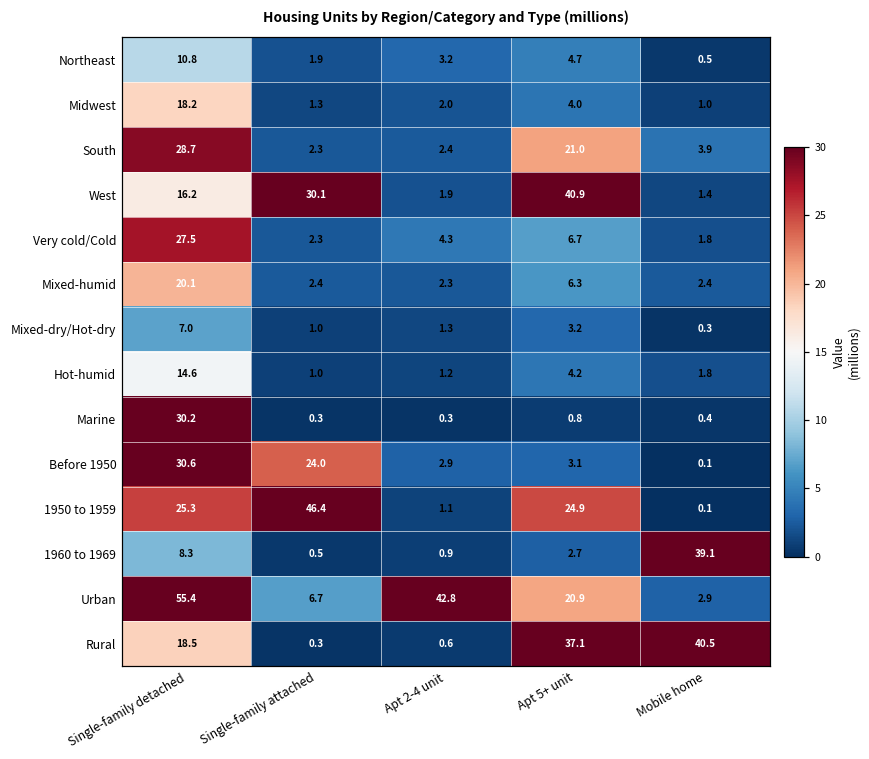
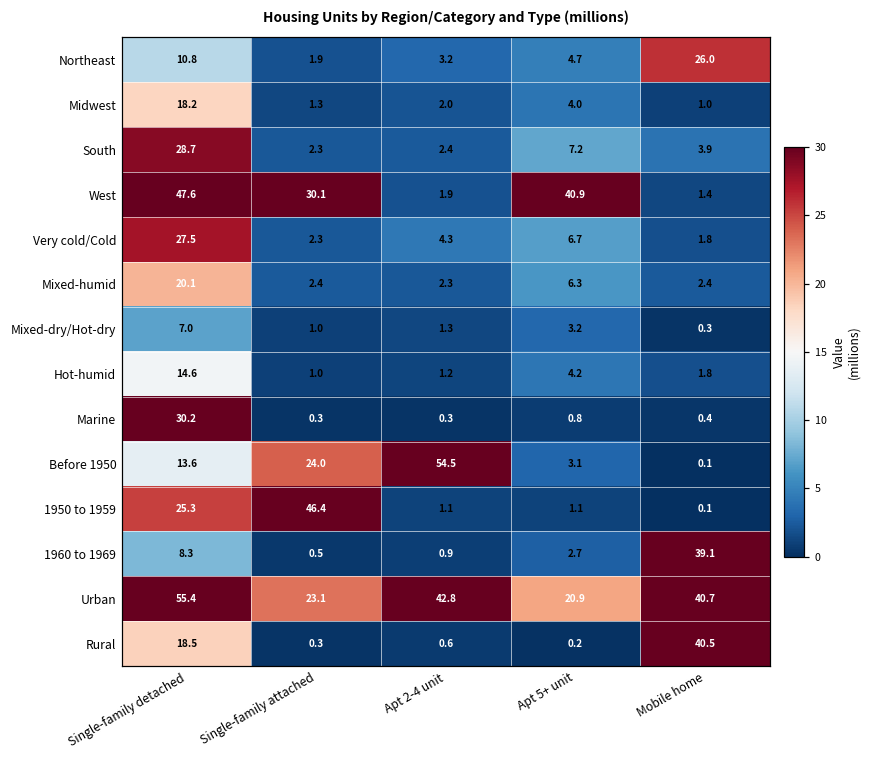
  {
    "Northeast": {
      "Single-family detached": 10.8,
      "Single-family attached": 1.9,
      "Apt 2-4 unit": 3.2,
      "Apt 5+ unit": 4.7,
-     "Mobile home": 0.5
+     "Mobile home": 26.0
    },
    "Midwest": {
      "Single-family detached": 18.2,
      "Single-family attached": 1.3,
      "Apt 2-4 unit": 2.0,
      "Apt 5+ unit": 4.0,
      "Mobile home": 1.0
    },
    "South": {
      "Single-family detached": 28.7,
      "Single-family attached": 2.3,
      "Apt 2-4 unit": 2.4,
-     "Apt 5+ unit": 21.0,
+     "Apt 5+ unit": 7.2,
      "Mobile home": 3.9
    },
    "West": {
-     "Single-family detached": 16.2,
+     "Single-family detached": 47.6,
      "Single-family attached": 30.1,
      "Apt 2-4 unit": 1.9,
      "Apt 5+ unit": 40.9,
      "Mobile home": 1.4
    },
    "Very cold/Cold": {
      "Single-family detached": 27.5,
      "Single-family attached": 2.3,
      "Apt 2-4 unit": 4.3,
      "Apt 5+ unit": 6.7,
      "Mobile home": 1.8
    },
    "Mixed-humid": {
      "Single-family detached": 20.1,
      "Single-family attached": 2.4,
      "Apt 2-4 unit": 2.3,
      "Apt 5+ unit": 6.3,
      "Mobile home": 2.4
    },
    "Mixed-dry/Hot-dry": {
      "Single-family detached": 7.0,
      "Single-family attached": 1.0,
      "Apt 2-4 unit": 1.3,
      "Apt 5+ unit": 3.2,
      "Mobile home": 0.3
    },
    "Hot-humid": {
      "Single-family detached": 14.6,
      "Single-family attached": 1.0,
      "Apt 2-4 unit": 1.2,
      "Apt 5+ unit": 4.2,
      "Mobile home": 1.8
    },
    "Marine": {
      "Single-family detached": 30.2,
      "Single-family attached": 0.3,
      "Apt 2-4 unit": 0.3,
      "Apt 5+ unit": 0.8,
      "Mobile home": 0.4
    },
    "Before 1950": {
-     "Single-family detached": 30.6,
+     "Single-family detached": 13.6,
      "Single-family attached": 24.0,
-     "Apt 2-4 unit": 2.9,
+     "Apt 2-4 unit": 54.5,
      "Apt 5+ unit": 3.1,
      "Mobile home": 0.1
    },
    "1950 to 1959": {
      "Single-family detached": 25.3,
      "Single-family attached": 46.4,
      "Apt 2-4 unit": 1.1,
-     "Apt 5+ unit": 24.9,
+     "Apt 5+ unit": 1.1,
      "Mobile home": 0.1
    },
    "1960 to 1969": {
      "Single-family detached": 8.3,
      "Single-family attached": 0.5,
      "Apt 2-4 unit": 0.9,
      "Apt 5+ unit": 2.7,
      "Mobile home": 39.1
    },
    "Urban": {
      "Single-family detached": 55.4,
-     "Single-family attached": 6.7,
+     "Single-family attached": 23.1,
      "Apt 2-4 unit": 42.8,
      "Apt 5+ unit": 20.9,
-     "Mobile home": 2.9
+     "Mobile home": 40.7
    },
    "Rural": {
      "Single-family detached": 18.5,
      "Single-family attached": 0.3,
      "Apt 2-4 unit": 0.6,
-     "Apt 5+ unit": 37.1,
+     "Apt 5+ unit": 0.2,
      "Mobile home": 40.5
    }
  }
